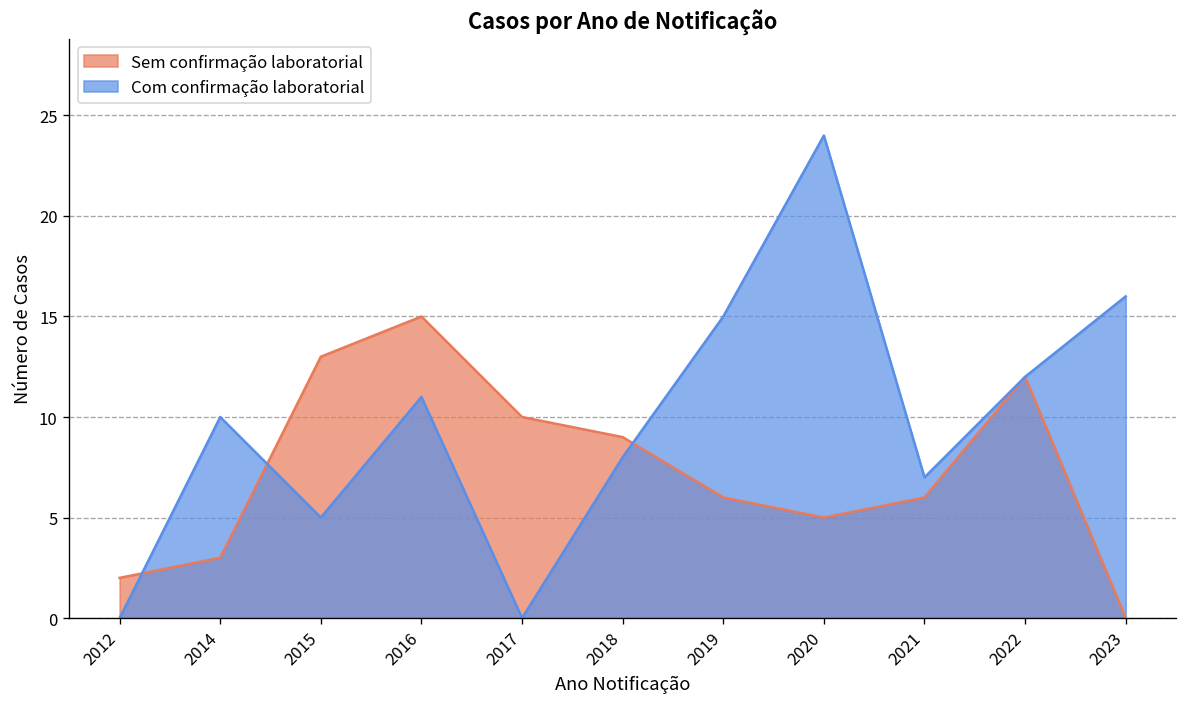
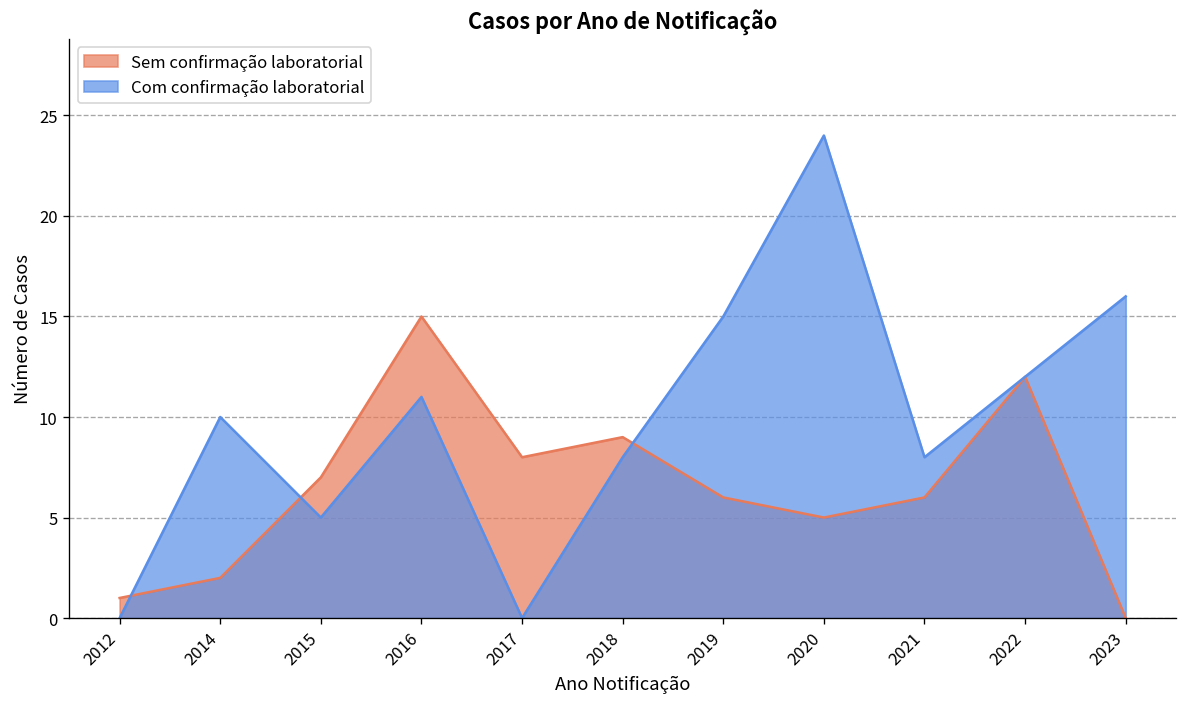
  {
    "Sem confirmação laboratorial": {
-     "2012": 2,
-     "2014": 3,
-     "2015": 13,
+     "2012": 1,
+     "2014": 2,
+     "2015": 7,
      "2016": 15,
-     "2017": 10,
+     "2017": 8,
      "2018": 9,
      "2019": 6,
      "2020": 5,
      "2021": 6,
      "2023": 0
    },
    "Com confirmação laboratorial": {
      "2012": 0,
      "2014": 10,
      "2015": 5,
      "2016": 11,
      "2017": 0,
      "2018": 8,
      "2019": 15,
      "2020": 24,
-     "2021": 7,
+     "2021": 8,
      "2023": 16
    }
  }
